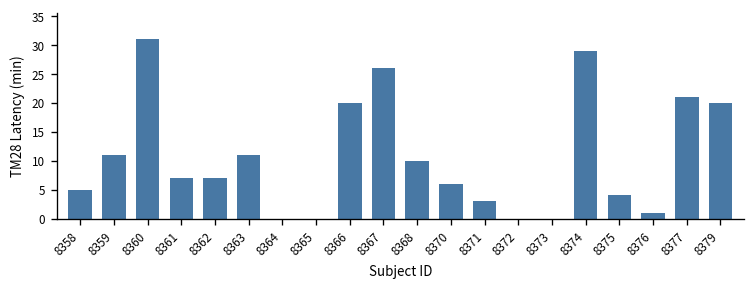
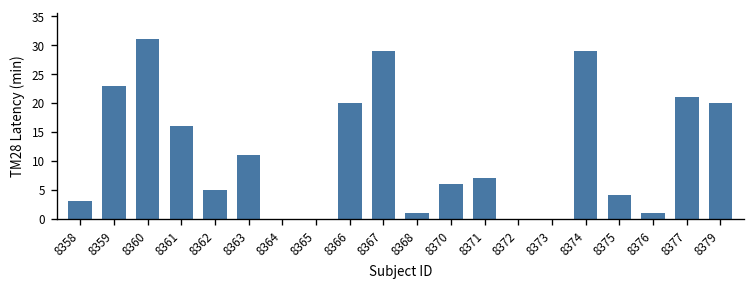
  {
-   "8358": 5,
-   "8359": 11,
+   "8358": 3,
+   "8359": 23,
    "8360": 31,
-   "8361": 7,
-   "8362": 7,
+   "8361": 16,
+   "8362": 5,
    "8363": 11,
    "8364": 0,
    "8365": 0,
    "8366": 20,
-   "8367": 26,
-   "8368": 10,
+   "8367": 29,
+   "8368": 1,
    "8370": 6,
-   "8371": 3,
+   "8371": 7,
    "8372": 0,
    "8373": 0,
    "8374": 29,
    "8375": 4,
    "8376": 1,
    "8377": 21,
    "8379": 20
  }
